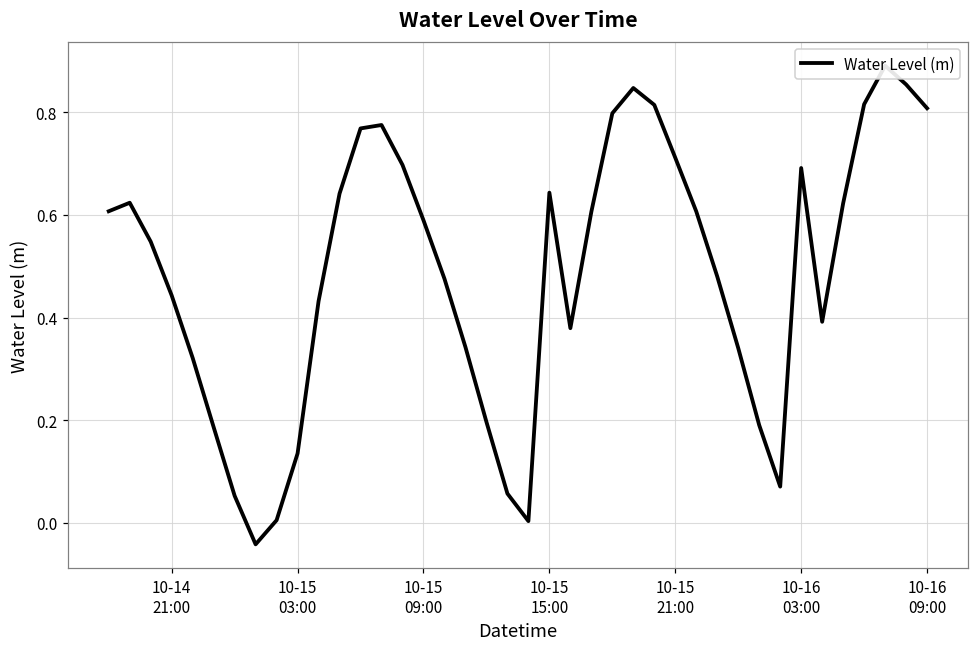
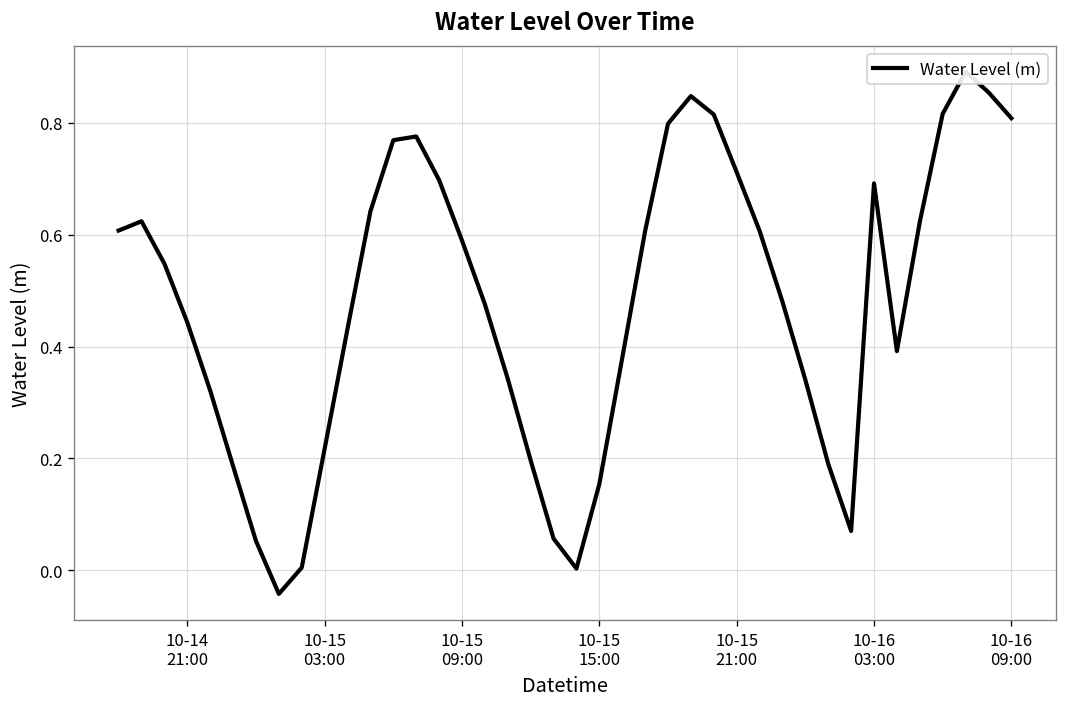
  {
    "10-14 21:00": 0.44,
-   "10-15 03:00": 0.14,
+   "10-15 03:00": 0.22,
    "10-15 09:00": 0.59,
-   "10-15 15:00": 0.64,
+   "10-15 15:00": 0.15,
    "10-15 21:00": 0.71,
    "10-16 03:00": 0.69,
    "10-16 09:00": 0.81
  }
